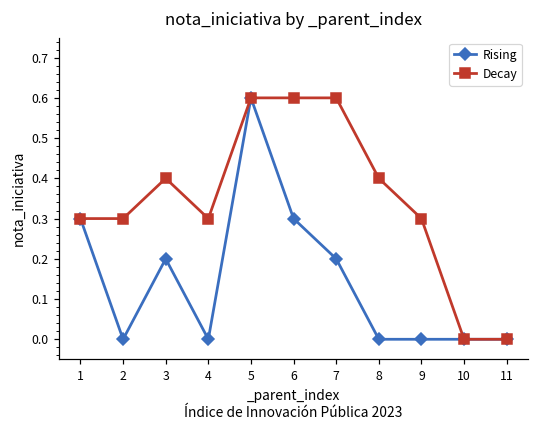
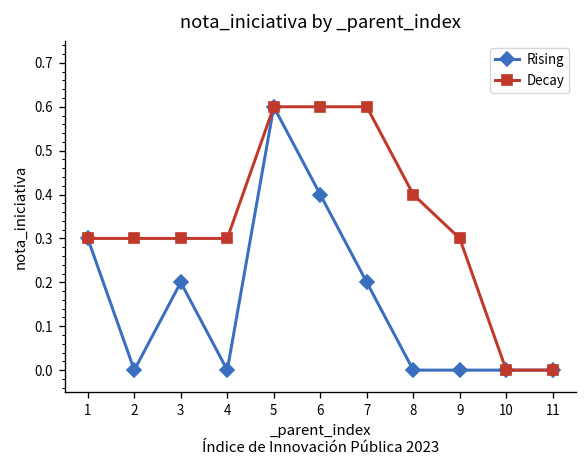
  {
    "Rising": {
      "2": 0.0,
      "3": 0.2,
      "4": 0.0,
-     "6": 0.3,
+     "6": 0.4,
      "7": 0.2,
      "8": 0.0,
      "9": 0.0
    },
    "Decay": {
      "2": 0.3,
-     "3": 0.4,
+     "3": 0.3,
      "4": 0.3,
      "6": 0.6,
      "7": 0.6,
      "8": 0.4,
      "9": 0.3
    }
  }
